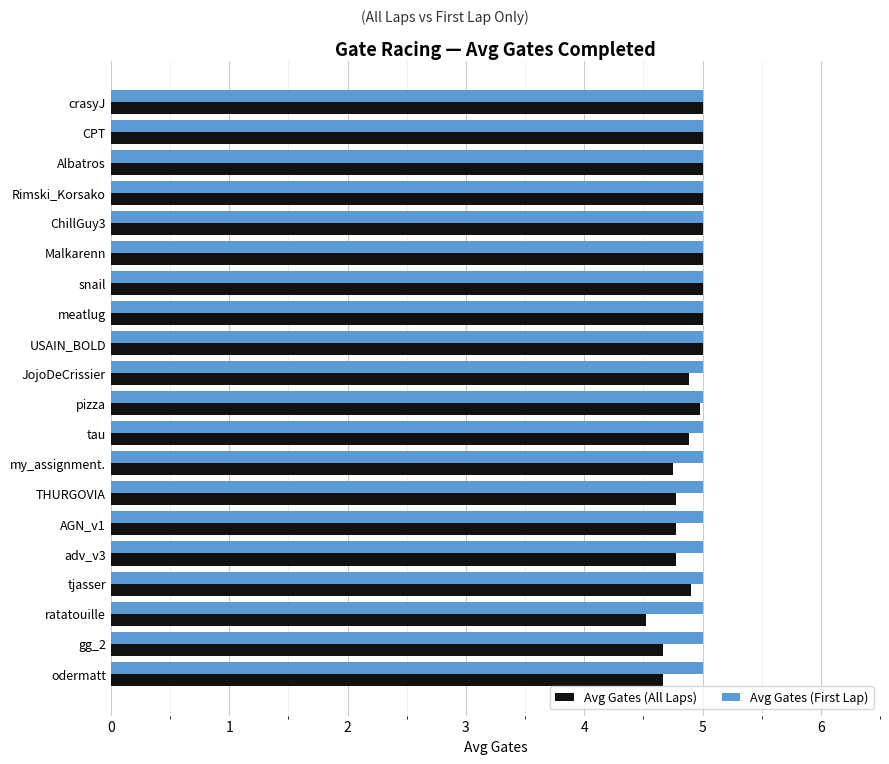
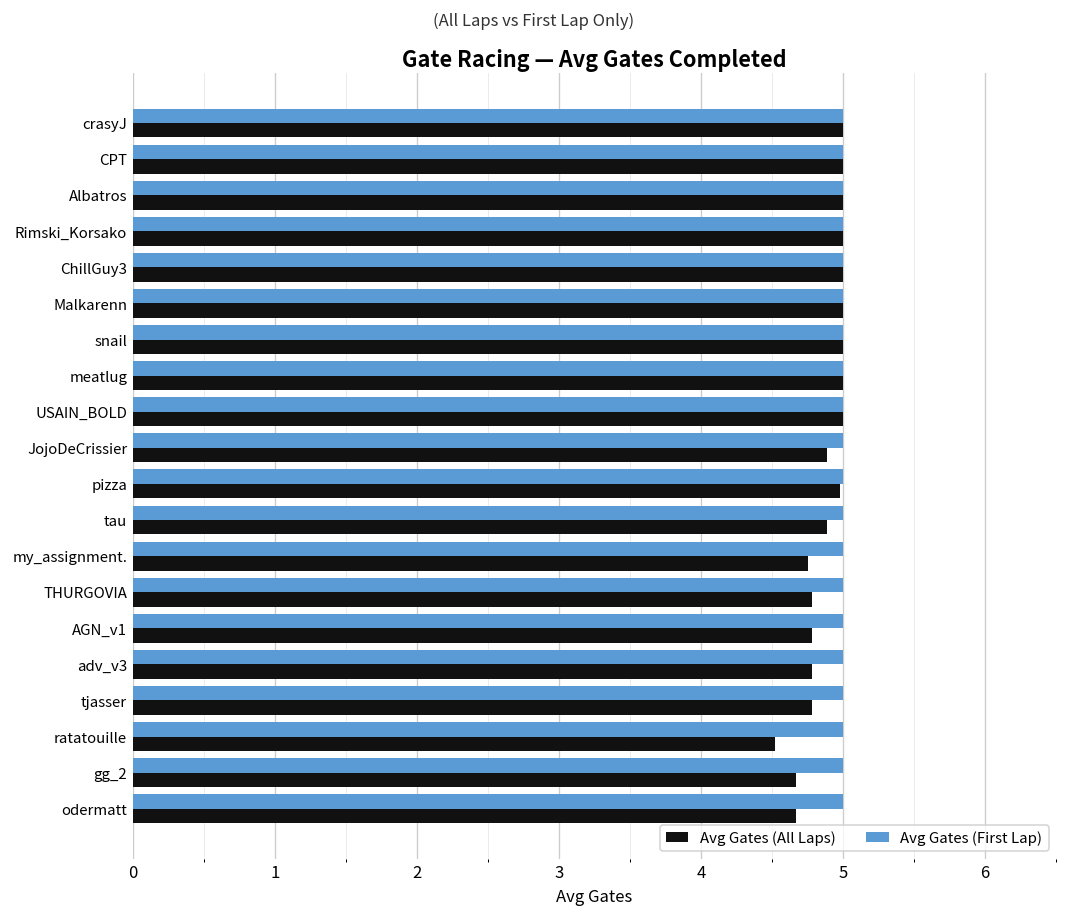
  {
    "Avg Gates (All Laps)": {
      "crasyJ": 5.00,
      "CPT": 5.00,
      "Albatros": 5.00,
      "Rimski_Korsako": 5.00,
      "ChillGuy3": 5.00,
      "Malkarenn": 5.00,
      "snail": 5.00,
      "meatlug": 5.00,
      "USAIN_BOLD": 5.00,
      "JojoDeCrissier": 4.89,
      "pizza": 4.98,
      "tau": 4.89,
      "my_assignment.": 4.75,
      "THURGOVIA": 4.78,
      "AGN_v1": 4.78,
      "adv_v3": 4.78,
-     "tjasser": 4.90,
+     "tjasser": 4.78,
      "ratatouille": 4.52,
      "gg_2": 4.67,
      "odermatt": 4.67
    },
    "Avg Gates (First Lap)": {
      "crasyJ": 5.00,
      "CPT": 5.00,
      "Albatros": 5.00,
      "Rimski_Korsako": 5.00,
      "ChillGuy3": 5.00,
      "Malkarenn": 5.00,
      "snail": 5.00,
      "meatlug": 5.00,
      "USAIN_BOLD": 5.00,
      "JojoDeCrissier": 5.00,
      "pizza": 5.00,
      "tau": 5.00,
      "my_assignment.": 5.00,
      "THURGOVIA": 5.00,
      "AGN_v1": 5.00,
      "adv_v3": 5.00,
      "tjasser": 5.00,
      "ratatouille": 5.00,
      "gg_2": 5.00,
      "odermatt": 5.00
    }
  }
